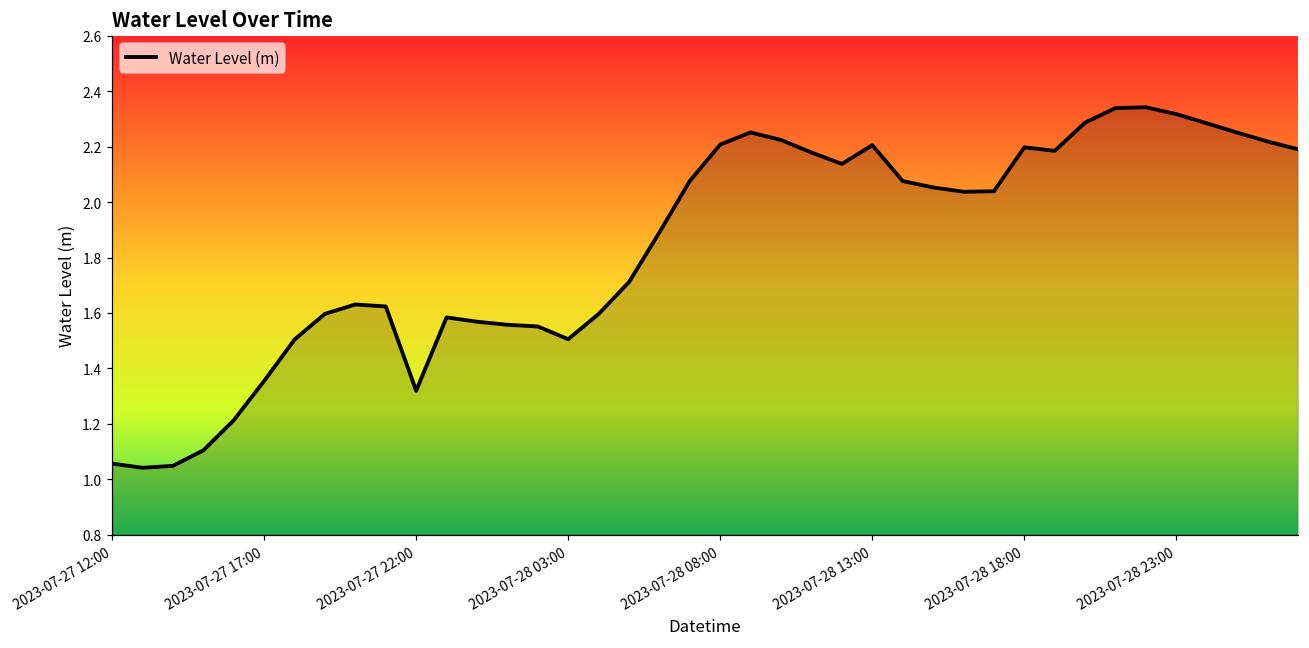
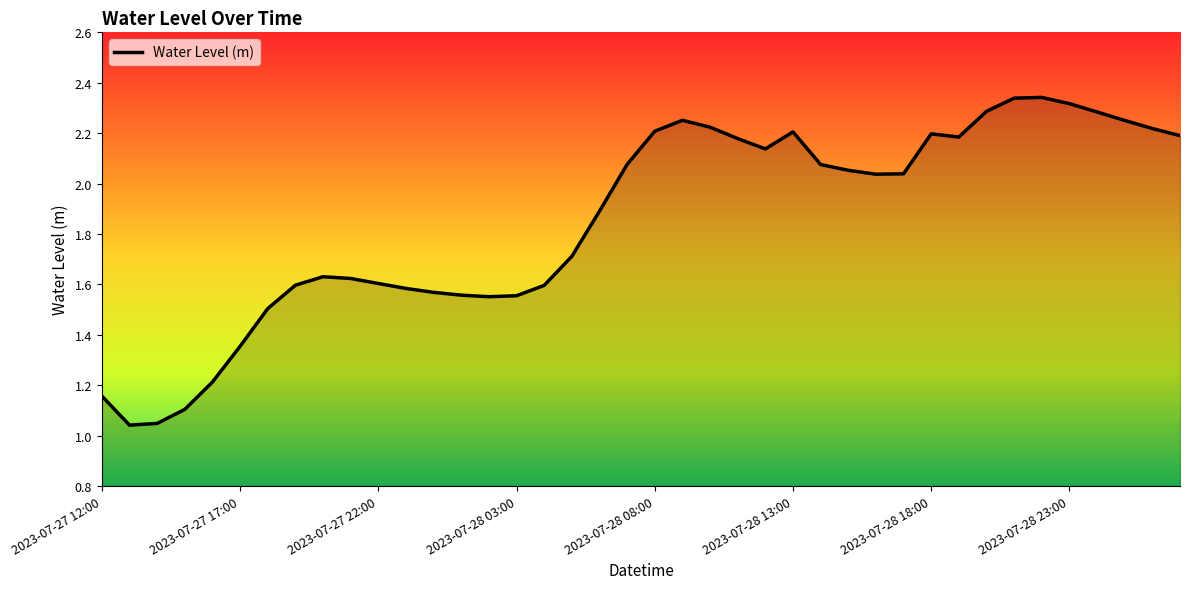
  {
-   "2023-07-27 12:00": 1.06,
+   "2023-07-27 12:00": 1.16,
    "2023-07-27 17:00": 1.35,
-   "2023-07-27 22:00": 1.32,
-   "2023-07-28 03:00": 1.51,
+   "2023-07-27 22:00": 1.60,
+   "2023-07-28 03:00": 1.56,
    "2023-07-28 08:00": 2.21,
    "2023-07-28 13:00": 2.21,
    "2023-07-28 18:00": 2.20,
    "2023-07-28 23:00": 2.32
  }
